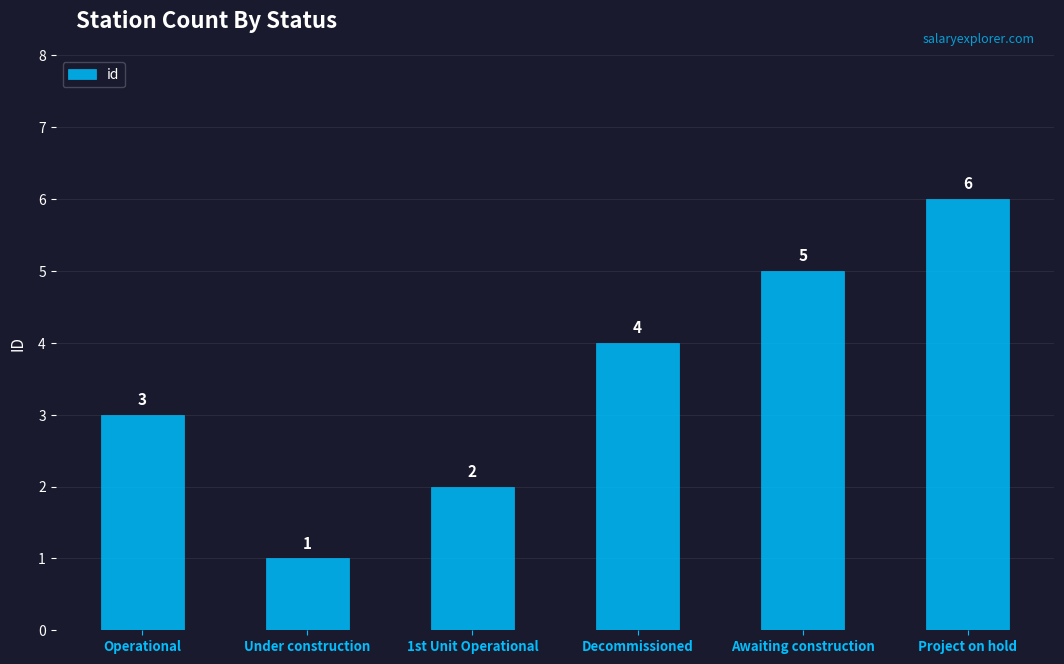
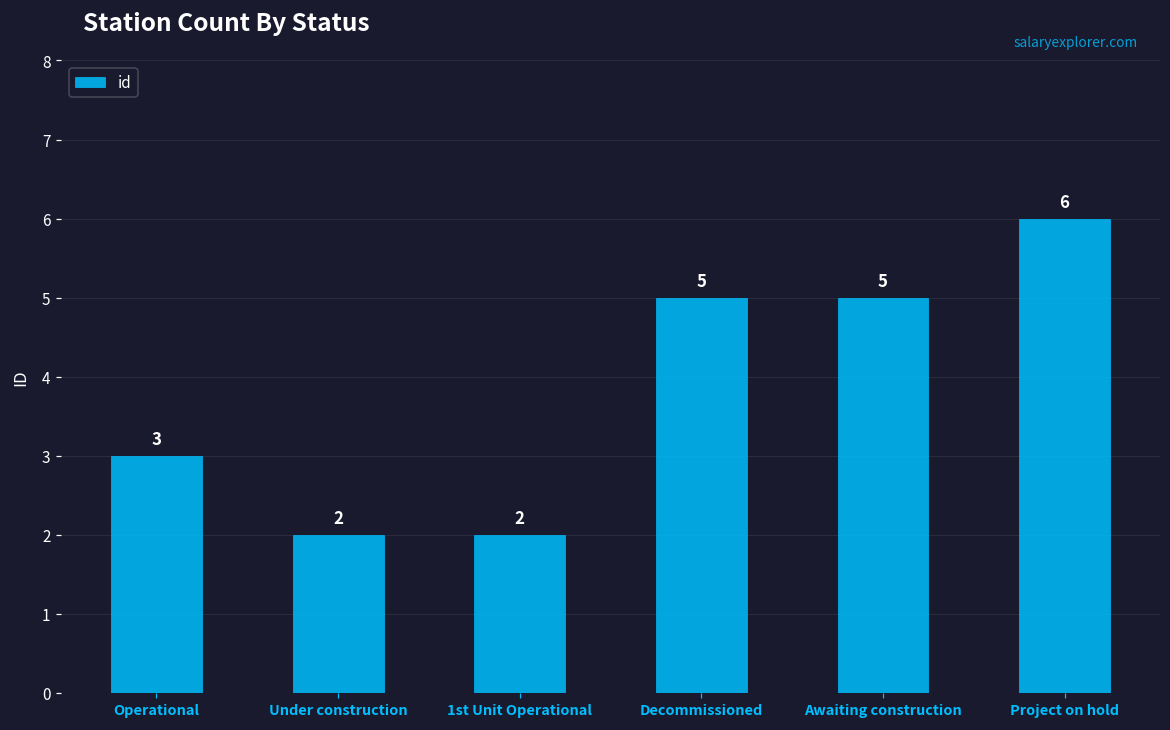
  {
    "Operational": 3,
-   "Under construction": 1,
+   "Under construction": 2,
    "1st Unit Operational": 2,
-   "Decommissioned": 4,
+   "Decommissioned": 5,
    "Awaiting construction": 5,
    "Project on hold": 6
  }
